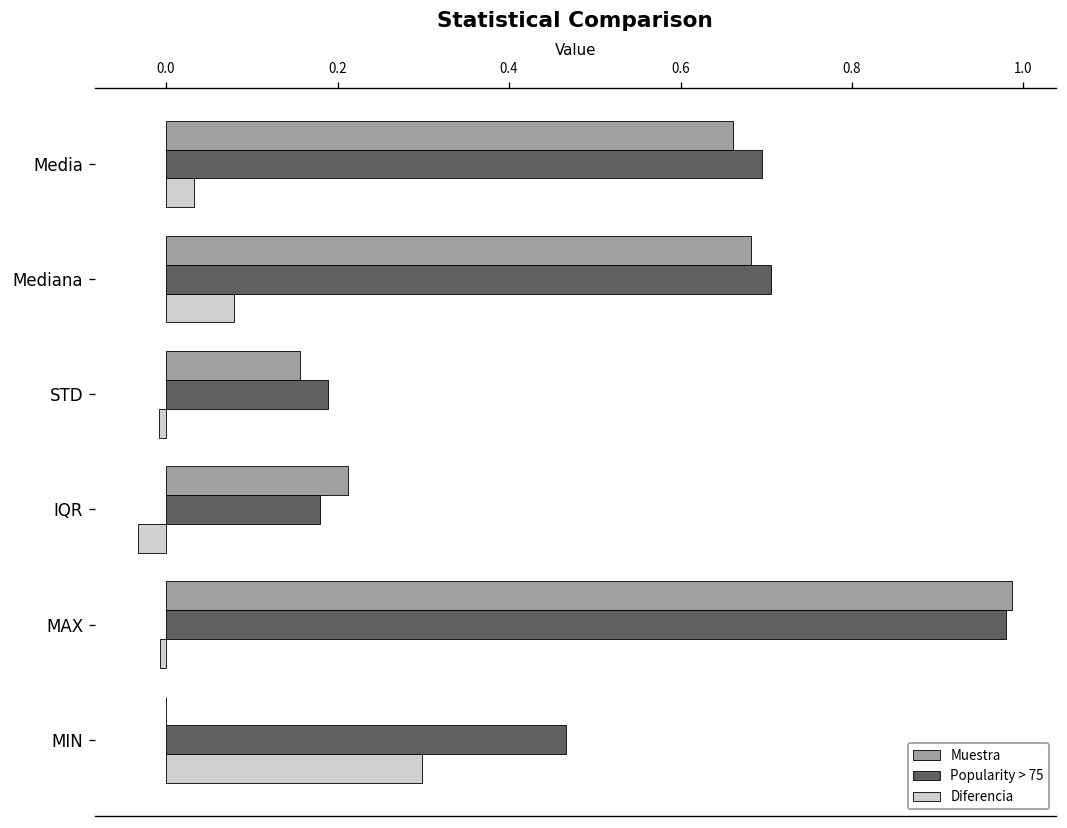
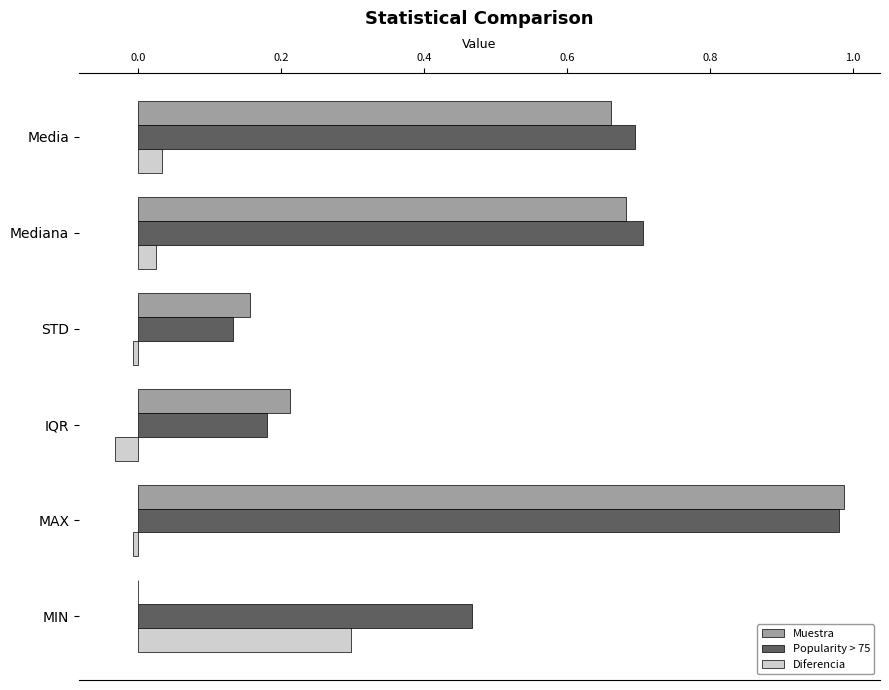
  {
    "Muestra": {
      "Media": 0.66,
      "Mediana": 0.68,
      "STD": 0.16,
      "IQR": 0.21,
      "MAX": 0.99,
      "MIN": 0.00
    },
    "Popularity > 75": {
      "Media": 0.69,
      "Mediana": 0.71,
-     "STD": 0.19,
+     "STD": 0.13,
      "IQR": 0.18,
      "MAX": 0.98,
      "MIN": 0.47
    },
    "Diferencia": {
      "Media": 0.03,
-     "Mediana": 0.08,
+     "Mediana": 0.02,
      "STD": -0.01,
      "IQR": -0.03,
      "MAX": -0.01,
      "MIN": 0.30
    }
  }
